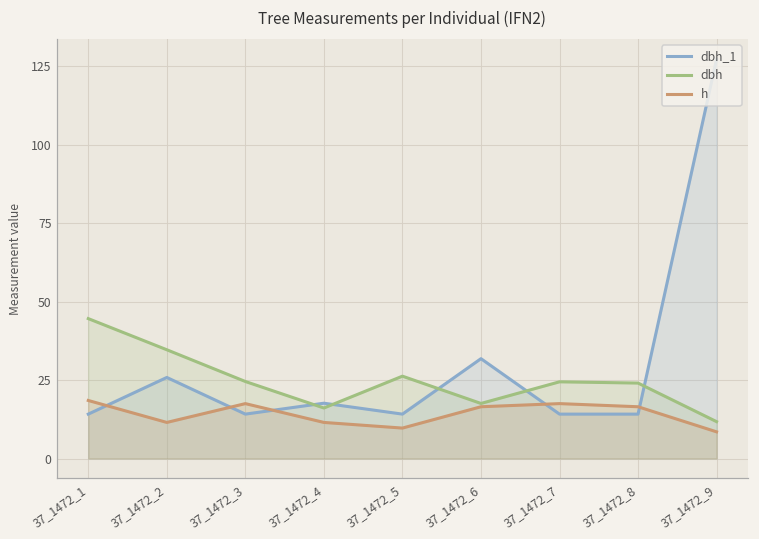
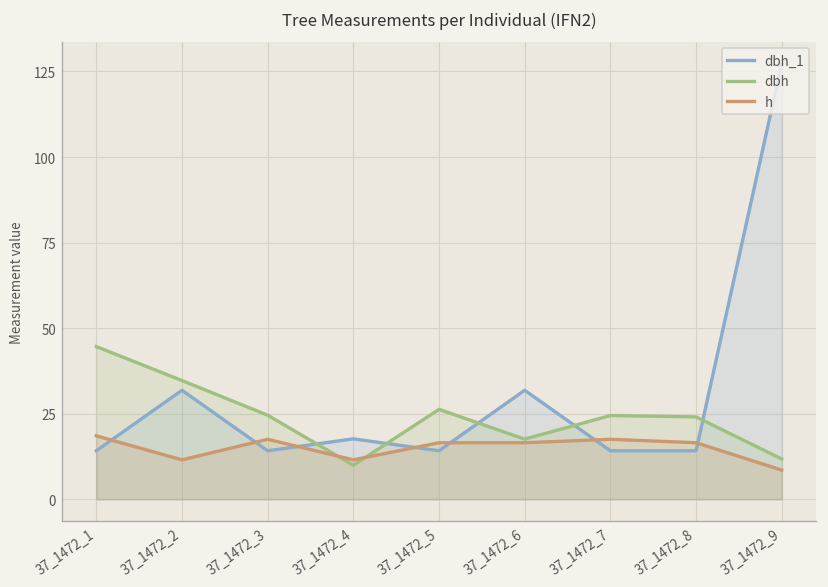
  {
    "dbh_1": {
      "37_1472_1": 14,
-     "37_1472_2": 26,
+     "37_1472_2": 32,
      "37_1472_3": 14,
      "37_1472_4": 18,
      "37_1472_5": 14,
      "37_1472_6": 32,
      "37_1472_7": 14,
      "37_1472_8": 14
    },
    "dbh": {
      "37_1472_1": 45,
      "37_1472_2": 35,
      "37_1472_3": 25,
-     "37_1472_4": 16,
+     "37_1472_4": 10,
      "37_1472_5": 26,
      "37_1472_6": 18,
      "37_1472_7": 24,
      "37_1472_8": 24,
      "37_1472_9": 12
    },
    "h": {
      "37_1472_1": 19,
      "37_1472_2": 12,
      "37_1472_3": 18,
      "37_1472_4": 12,
-     "37_1472_5": 10,
+     "37_1472_5": 17,
      "37_1472_6": 17,
      "37_1472_7": 18,
      "37_1472_8": 17,
      "37_1472_9": 9
    }
  }
